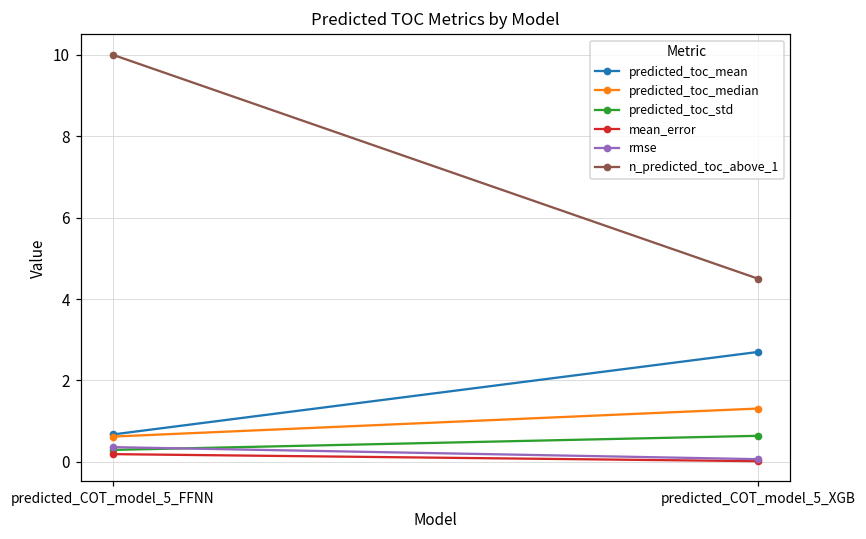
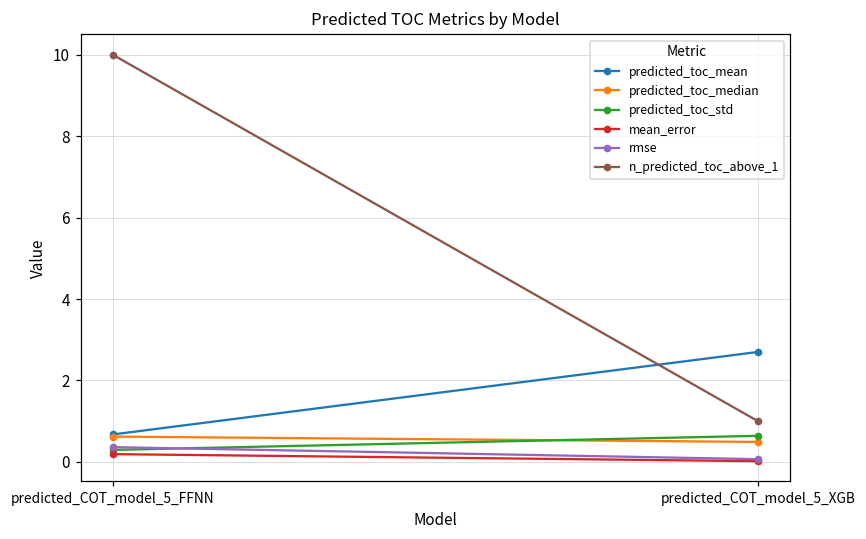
  {
    "predicted_toc_mean": {
      "predicted_COT_model_5_XGB": 2.7
    },
    "predicted_toc_median": {
-     "predicted_COT_model_5_XGB": 1.3
+     "predicted_COT_model_5_XGB": 0.5
    },
    "predicted_toc_std": {
      "predicted_COT_model_5_XGB": 0.6
    },
    "mean_error": {
      "predicted_COT_model_5_FFNN": 0.2
    },
    "n_predicted_toc_above_1": {
      "predicted_COT_model_5_FFNN": 10.0,
-     "predicted_COT_model_5_XGB": 4.5
+     "predicted_COT_model_5_XGB": 1.0
    }
  }
